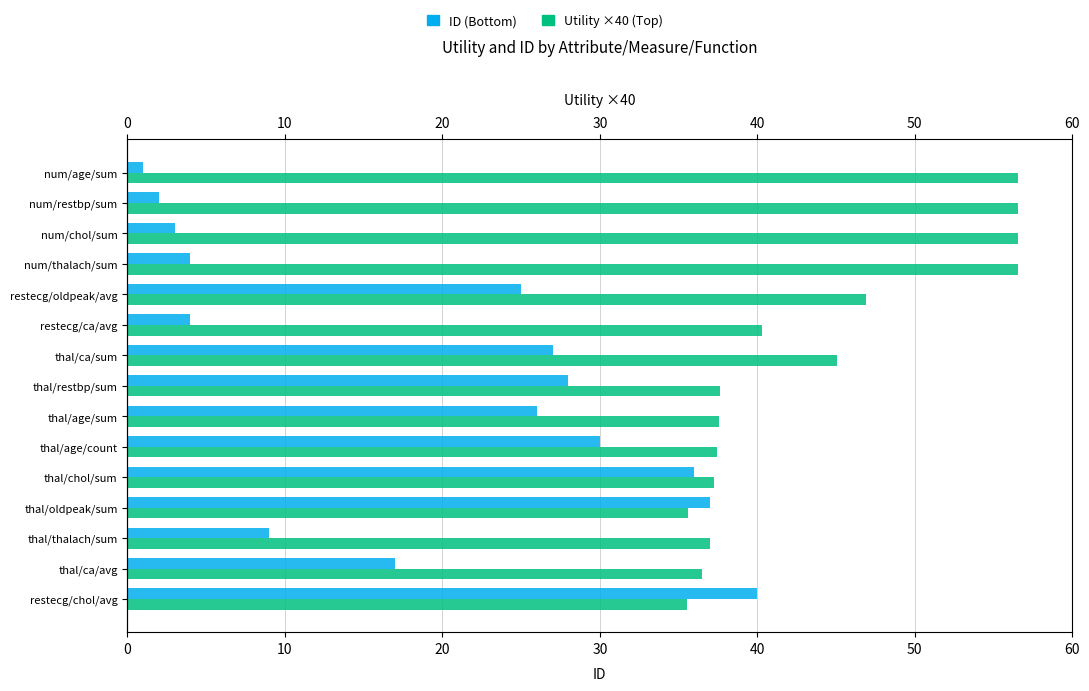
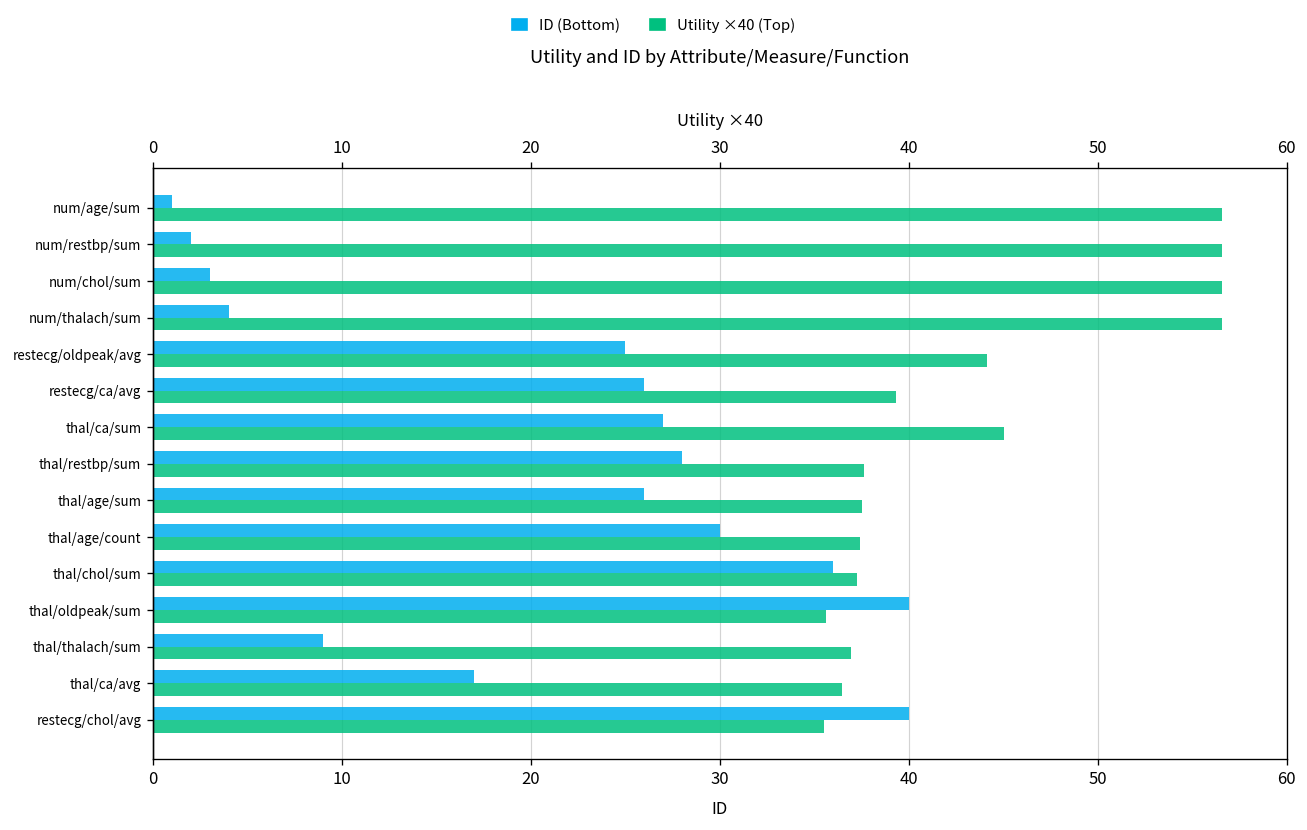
  {
    "ID (Bottom)": {
      "num/age/sum": 1,
      "num/restbp/sum": 2,
      "num/chol/sum": 3,
      "num/thalach/sum": 4,
      "restecg/oldpeak/avg": 25,
-     "restecg/ca/avg": 4,
+     "restecg/ca/avg": 26,
      "thal/ca/sum": 27,
      "thal/restbp/sum": 28,
      "thal/age/sum": 26,
      "thal/age/count": 30,
      "thal/chol/sum": 36,
-     "thal/oldpeak/sum": 37,
+     "thal/oldpeak/sum": 40,
      "thal/thalach/sum": 9,
      "thal/ca/avg": 17,
      "restecg/chol/avg": 40
    },
    "Utility ×40 (Top)": {
      "num/age/sum": 56.6,
      "num/restbp/sum": 56.6,
      "num/chol/sum": 56.6,
      "num/thalach/sum": 56.6,
-     "restecg/oldpeak/avg": 46.9,
-     "restecg/ca/avg": 40.3,
+     "restecg/oldpeak/avg": 44.2,
+     "restecg/ca/avg": 39.3,
      "thal/ca/sum": 45.0,
      "thal/restbp/sum": 37.6,
      "thal/age/sum": 37.5,
      "thal/age/count": 37.4,
      "thal/chol/sum": 37.2,
      "thal/oldpeak/sum": 35.6,
      "thal/thalach/sum": 37.0,
      "thal/ca/avg": 36.5,
      "restecg/chol/avg": 35.5
    }
  }
